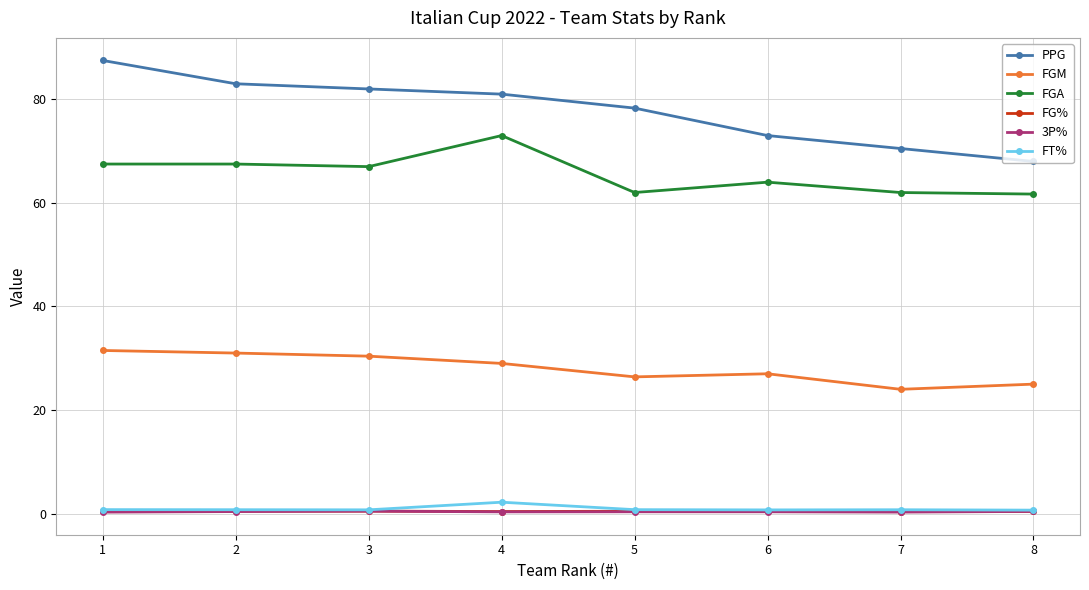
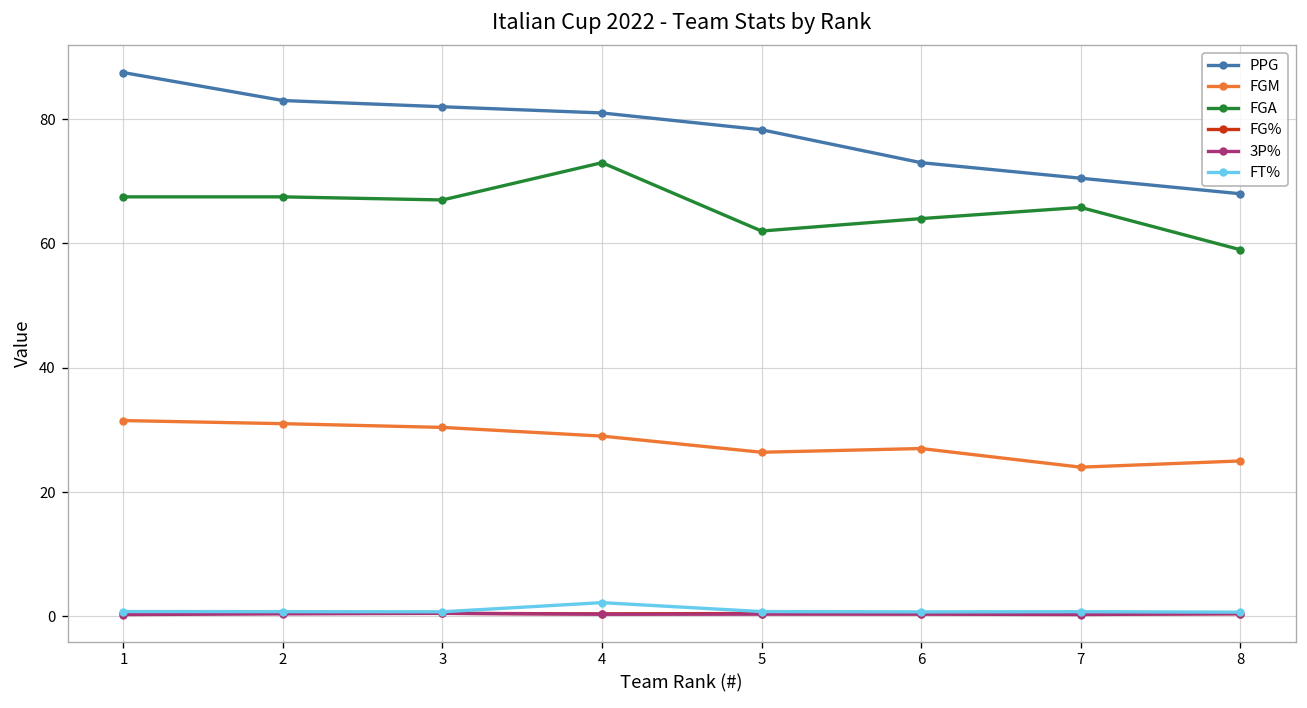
  {
    "PPG": {
      "1": 88,
      "2": 83,
      "3": 82,
      "4": 81,
      "5": 78,
      "6": 73,
      "7": 71
    },
    "FGM": {
      "1": 32,
      "2": 31,
      "3": 30,
      "4": 29,
      "5": 26,
      "6": 27,
      "7": 24,
      "8": 25
    },
    "FGA": {
      "1": 68,
      "2": 68,
      "3": 67,
      "4": 73,
      "5": 62,
      "6": 64,
-     "7": 62,
-     "8": 62
+     "7": 66,
+     "8": 59
    },
    "FT%": {
      "4": 2
    }
  }
